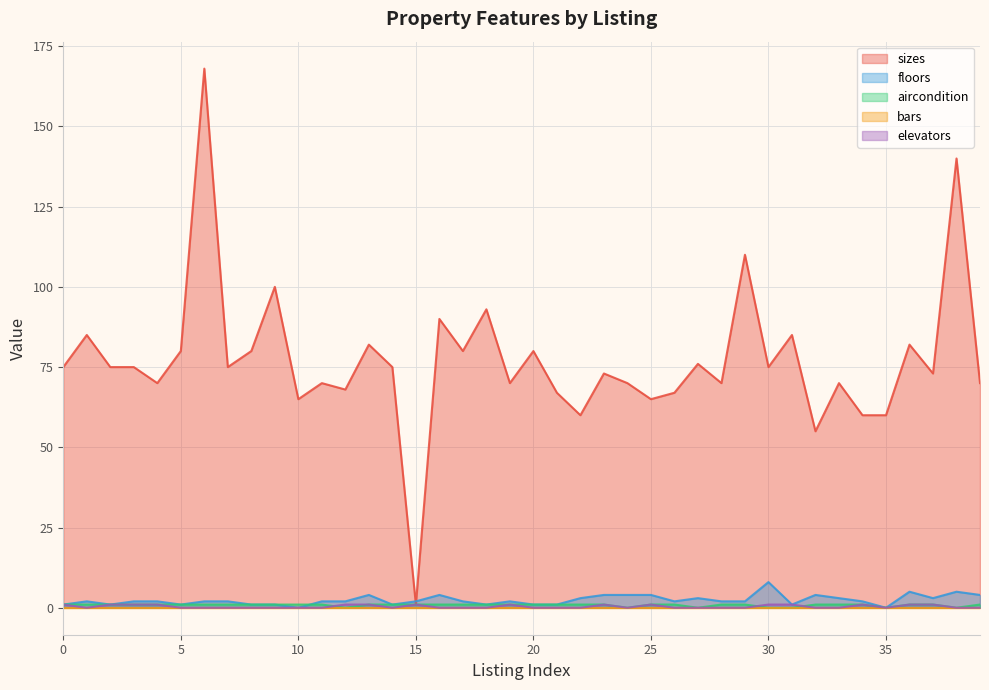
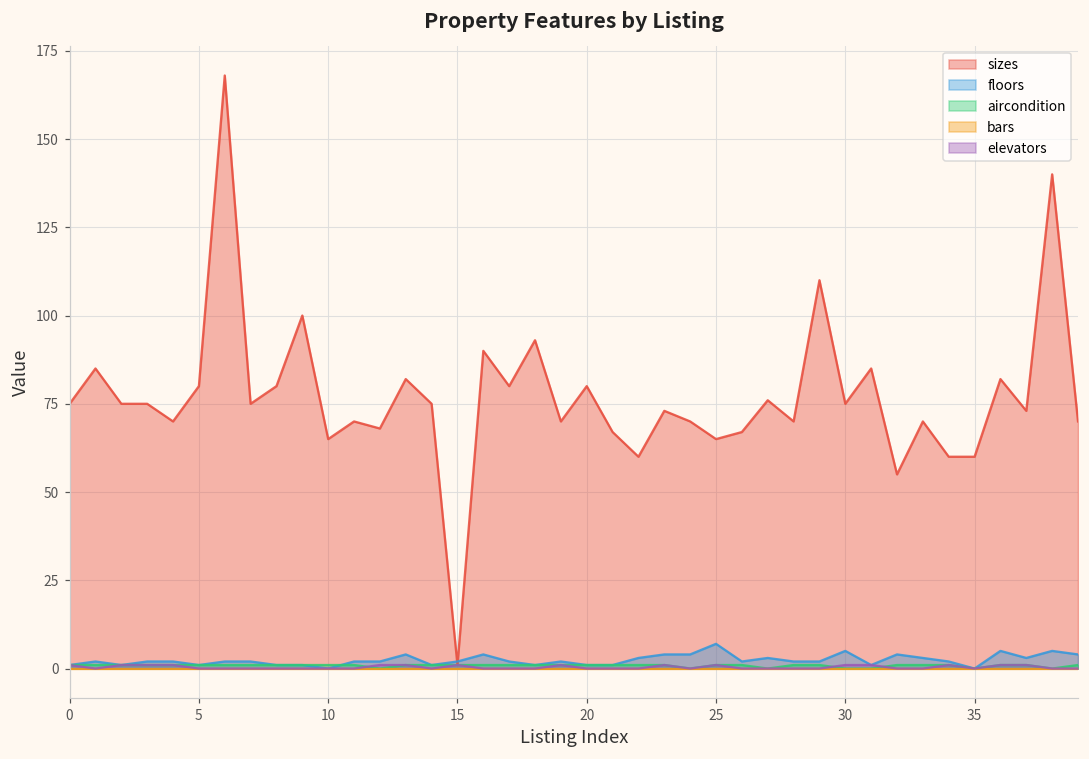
  {
    "floors": {
      "15": 2,
-     "25": 4,
-     "30": 8
+     "25": 7,
+     "30": 5
    },
    "aircondition": {
      "10": 1
    },
    "elevators": {
      "30": 1
    }
  }
